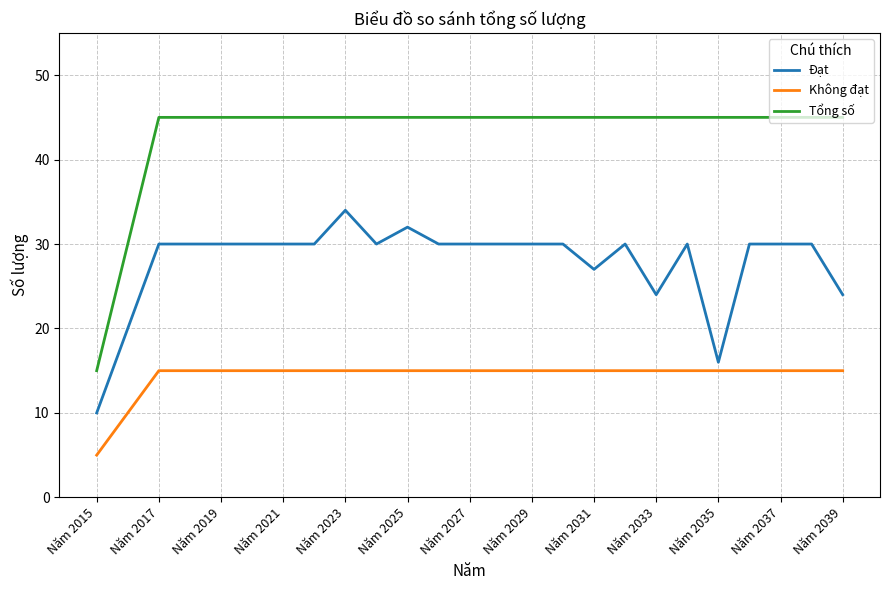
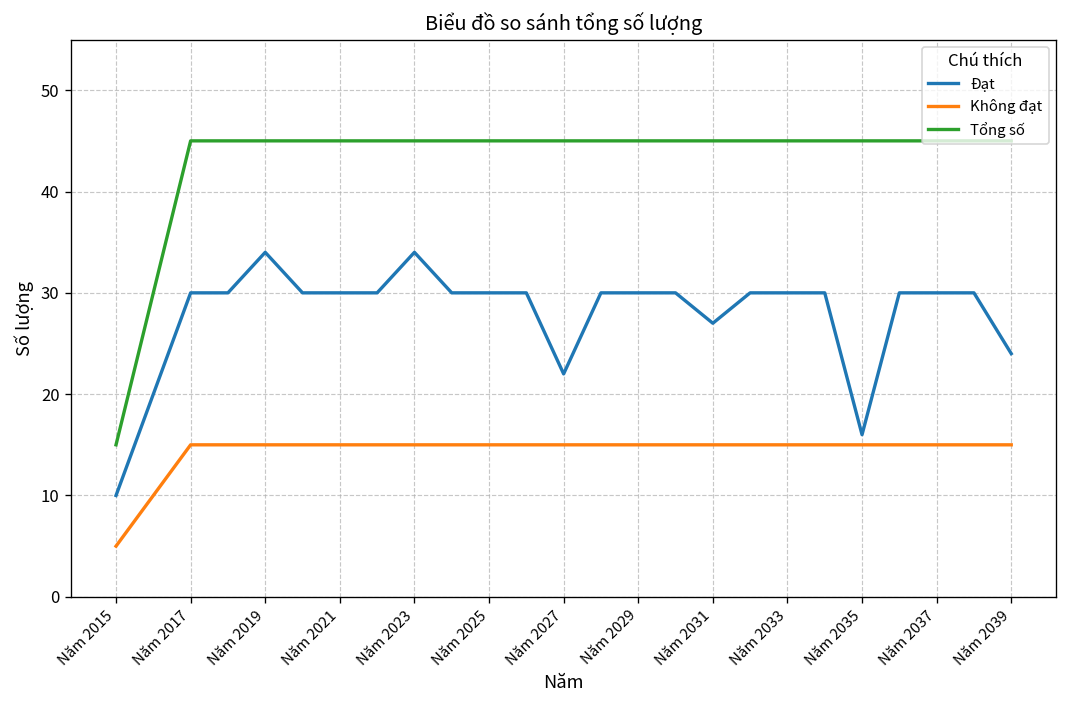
  {
    "Đạt": {
      "Năm 2015": 10,
      "Năm 2017": 30,
-     "Năm 2019": 30,
+     "Năm 2019": 34,
      "Năm 2021": 30,
      "Năm 2023": 34,
-     "Năm 2025": 32,
-     "Năm 2027": 30,
+     "Năm 2025": 30,
+     "Năm 2027": 22,
      "Năm 2029": 30,
      "Năm 2031": 27,
-     "Năm 2033": 24,
+     "Năm 2033": 30,
      "Năm 2035": 16,
      "Năm 2037": 30,
      "Năm 2039": 24
    },
    "Không đạt": {
      "Năm 2015": 5,
      "Năm 2017": 15,
      "Năm 2019": 15,
      "Năm 2021": 15,
      "Năm 2023": 15,
      "Năm 2025": 15,
      "Năm 2027": 15,
      "Năm 2029": 15,
      "Năm 2031": 15,
      "Năm 2033": 15,
      "Năm 2035": 15,
      "Năm 2037": 15,
      "Năm 2039": 15
    },
    "Tổng số": {
      "Năm 2015": 15,
      "Năm 2017": 45,
      "Năm 2019": 45,
      "Năm 2021": 45,
      "Năm 2023": 45,
      "Năm 2025": 45,
      "Năm 2027": 45,
      "Năm 2029": 45,
      "Năm 2031": 45,
      "Năm 2033": 45,
      "Năm 2035": 45
    }
  }
